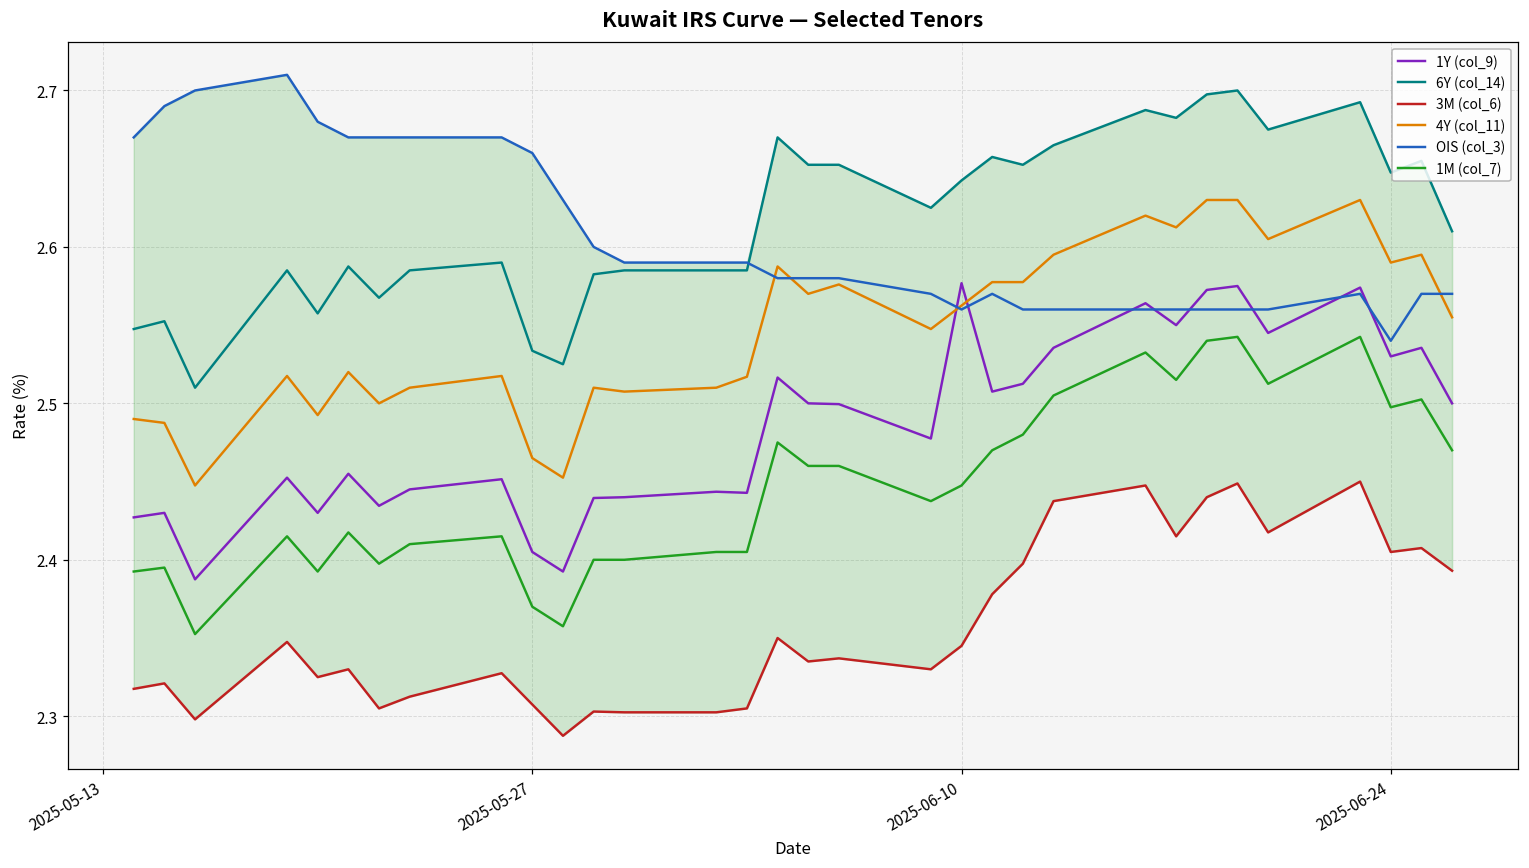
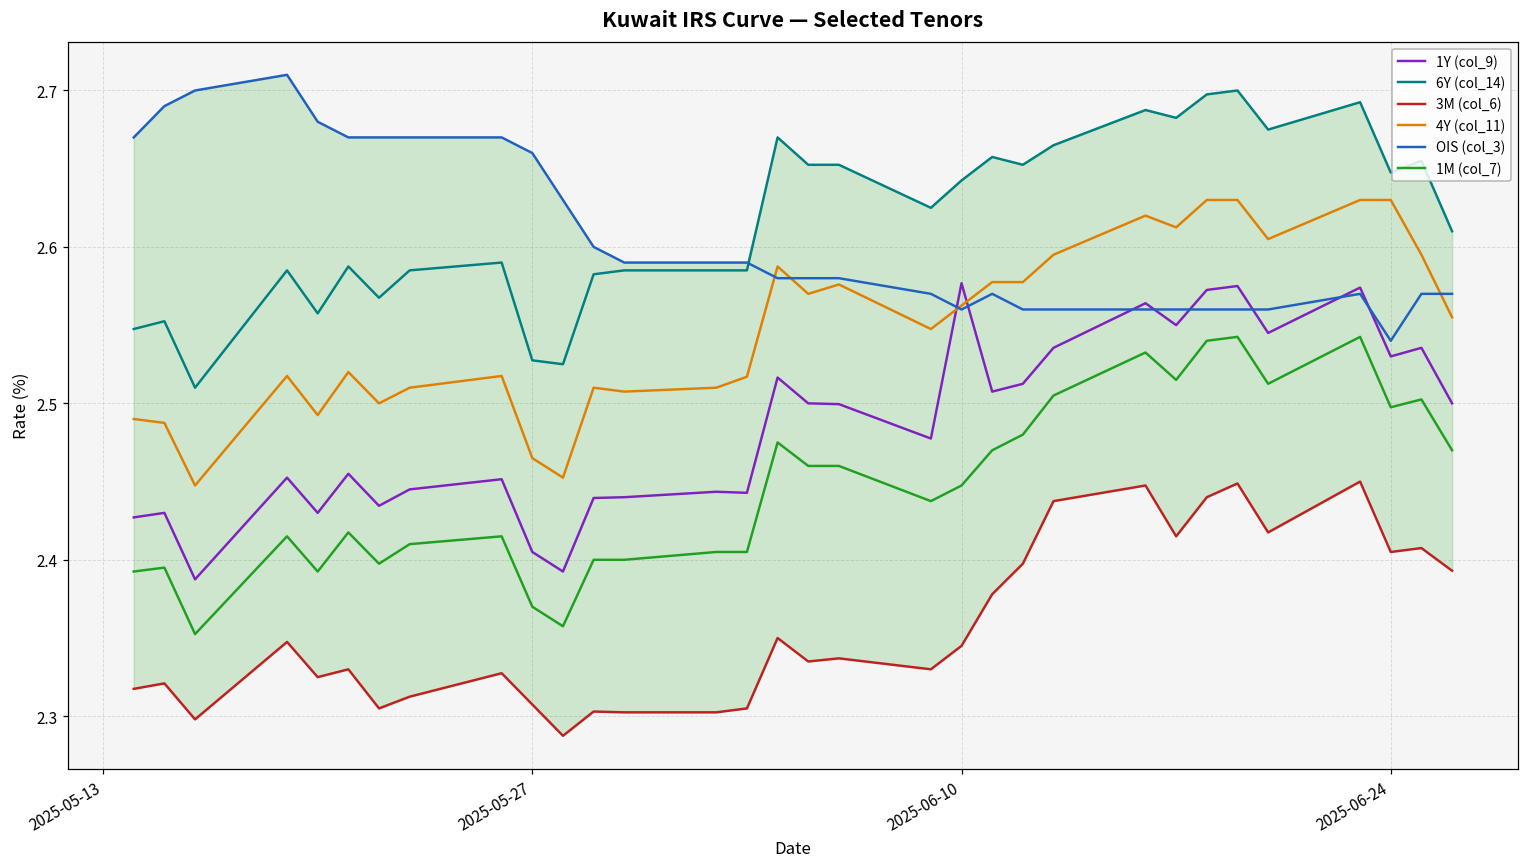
  {
    "1Y (col_9)": {
      "2025-05-27": 2.405,
      "2025-06-10": 2.577,
      "2025-06-24": 2.530
    },
    "6Y (col_14)": {
-     "2025-05-27": 2.534
+     "2025-05-27": 2.528
    },
    "3M (col_6)": {
      "2025-05-27": 2.308,
      "2025-06-10": 2.345,
      "2025-06-24": 2.405
    },
    "4Y (col_11)": {
      "2025-05-27": 2.465,
      "2025-06-10": 2.563,
-     "2025-06-24": 2.59
+     "2025-06-24": 2.63
    },
    "OIS (col_3)": {
      "2025-06-10": 2.560,
      "2025-06-24": 2.540
    }
  }
